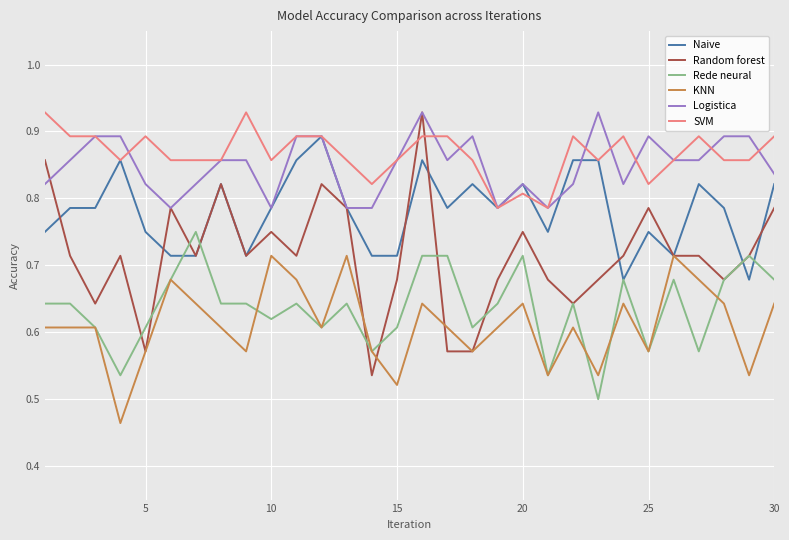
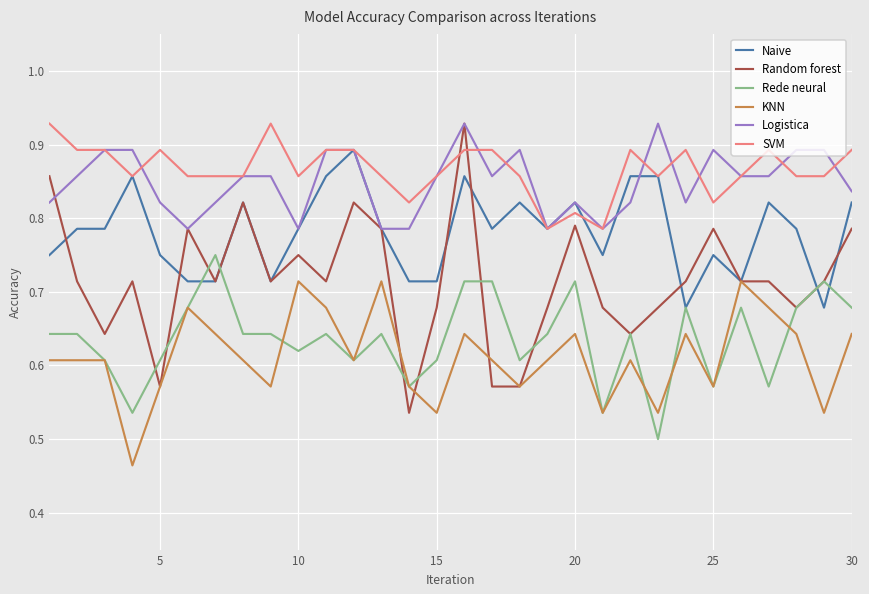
  {
    "Naive": {
      "5": 0.75,
      "15": 0.71,
      "25": 0.75,
      "30": 0.82
    },
    "Random forest": {
      "10": 0.75,
      "15": 0.68,
-     "20": 0.75,
+     "20": 0.79,
      "25": 0.79,
      "30": 0.79
    },
    "Rede neural": {
      "5": 0.61,
      "10": 0.62,
      "15": 0.61,
      "20": 0.71,
      "30": 0.68
    },
    "KNN": {
      "10": 0.71,
-     "15": 0.52,
+     "15": 0.54,
      "20": 0.64,
      "30": 0.64
    },
    "Logistica": {
      "5": 0.82,
      "25": 0.89,
      "30": 0.84
    },
    "SVM": {
      "5": 0.89,
      "10": 0.86,
      "20": 0.81,
      "25": 0.82,
      "30": 0.89
    }
  }
